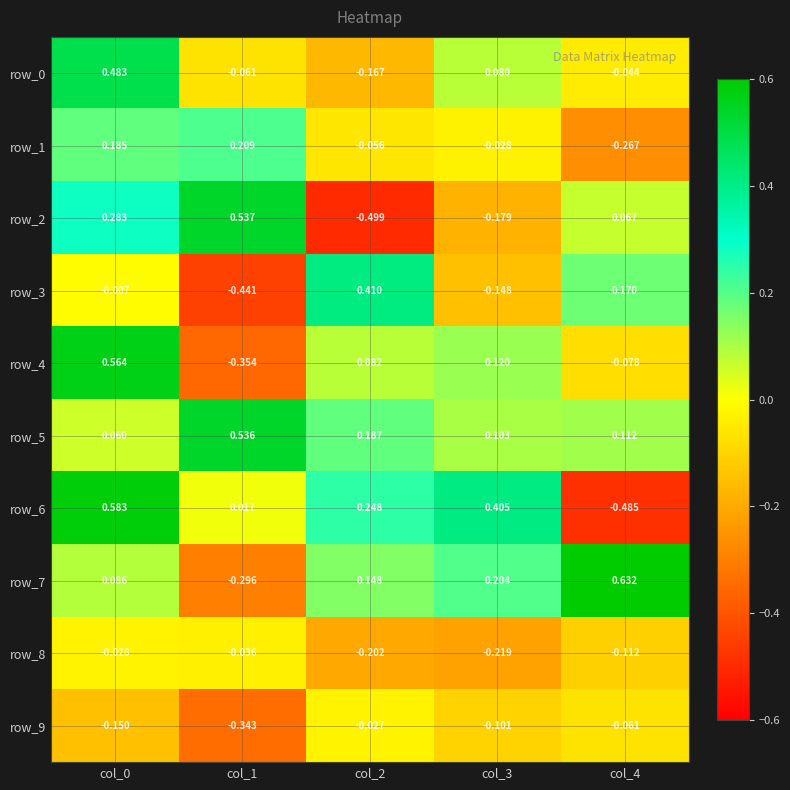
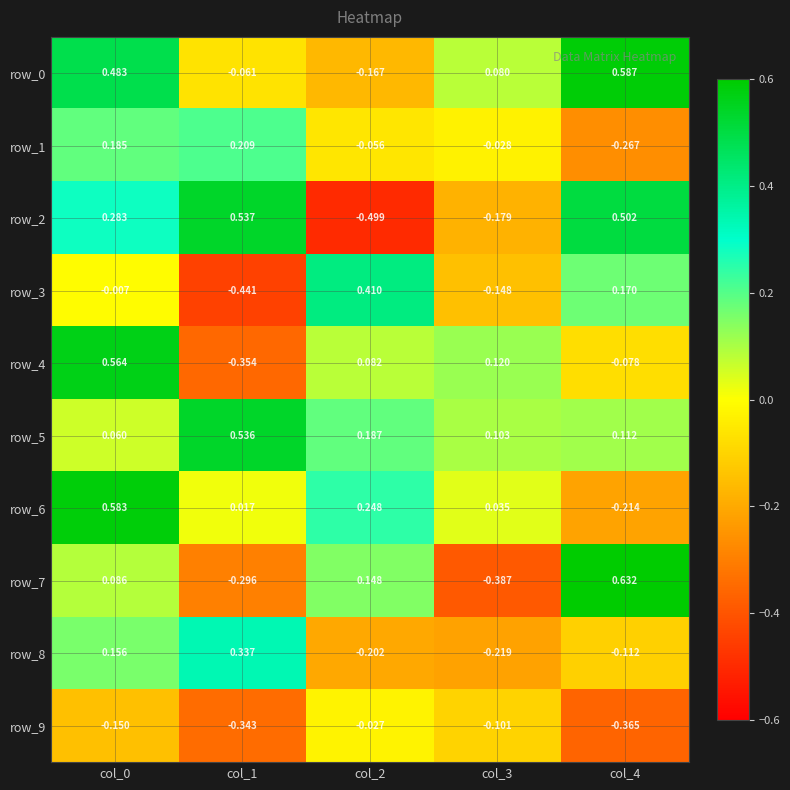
  {
    "row_0": {
      "col_0": 0.483,
      "col_1": -0.061,
      "col_2": -0.167,
      "col_3": 0.080,
-     "col_4": -0.044
+     "col_4": 0.587
    },
    "row_1": {
      "col_0": 0.185,
      "col_1": 0.209,
      "col_2": -0.056,
      "col_3": -0.028,
      "col_4": -0.267
    },
    "row_2": {
      "col_0": 0.283,
      "col_1": 0.537,
      "col_2": -0.499,
      "col_3": -0.179,
-     "col_4": 0.067
+     "col_4": 0.502
    },
    "row_3": {
      "col_0": -0.007,
      "col_1": -0.441,
      "col_2": 0.410,
      "col_3": -0.148,
      "col_4": 0.170
    },
    "row_4": {
      "col_0": 0.564,
      "col_1": -0.354,
      "col_2": 0.082,
      "col_3": 0.120,
      "col_4": -0.078
    },
    "row_5": {
      "col_0": 0.060,
      "col_1": 0.536,
      "col_2": 0.187,
      "col_3": 0.103,
      "col_4": 0.112
    },
    "row_6": {
      "col_0": 0.583,
      "col_1": 0.017,
      "col_2": 0.248,
-     "col_3": 0.405,
-     "col_4": -0.485
+     "col_3": 0.035,
+     "col_4": -0.214
    },
    "row_7": {
      "col_0": 0.086,
      "col_1": -0.296,
      "col_2": 0.148,
-     "col_3": 0.204,
+     "col_3": -0.387,
      "col_4": 0.632
    },
    "row_8": {
-     "col_0": -0.028,
-     "col_1": -0.036,
+     "col_0": 0.156,
+     "col_1": 0.337,
      "col_2": -0.202,
      "col_3": -0.219,
      "col_4": -0.112
    },
    "row_9": {
      "col_0": -0.150,
      "col_1": -0.343,
      "col_2": -0.027,
      "col_3": -0.101,
-     "col_4": -0.061
+     "col_4": -0.365
    }
  }
